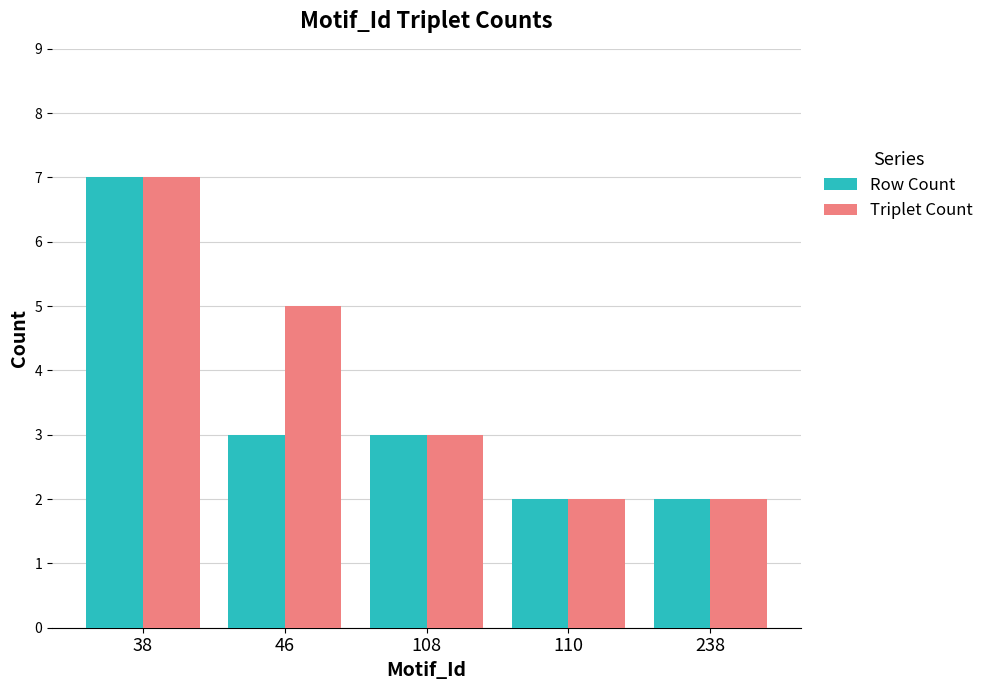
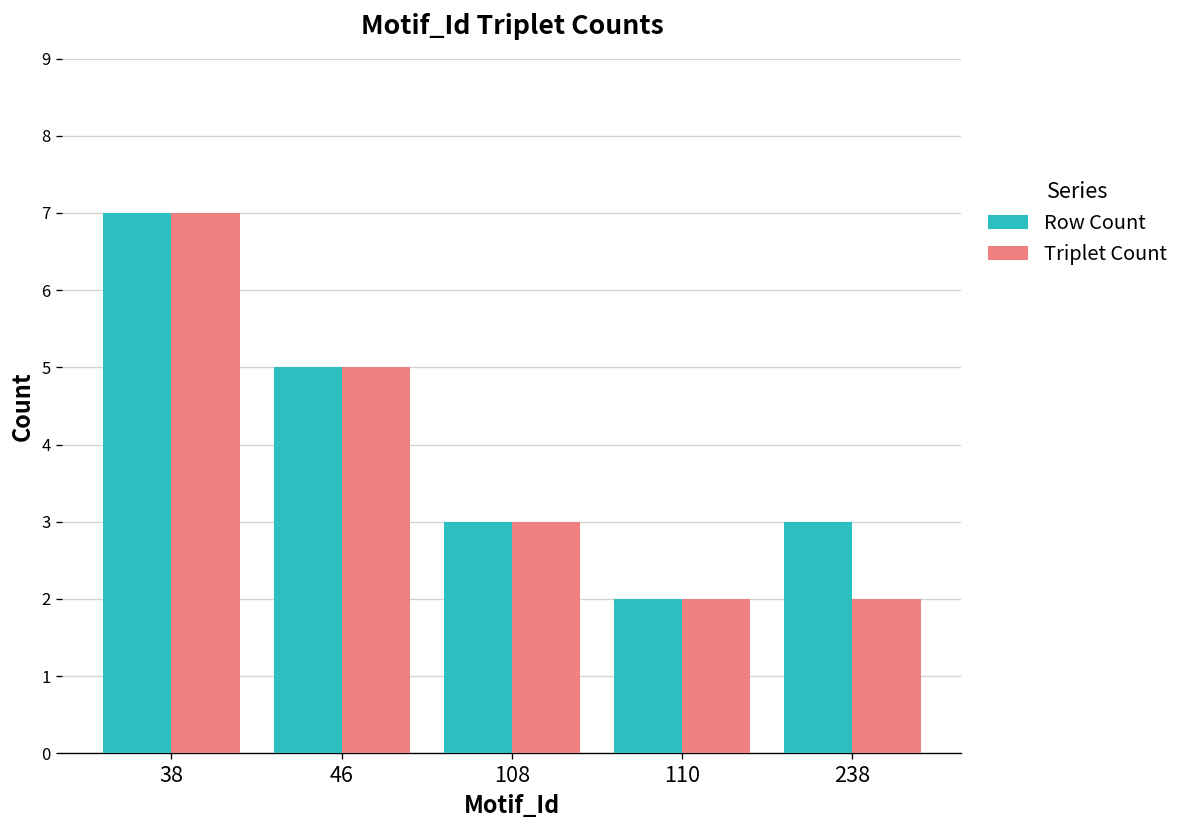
  {
    "Row Count": {
      "38": 7,
-     "46": 3,
+     "46": 5,
      "108": 3,
      "110": 2,
-     "238": 2
+     "238": 3
    },
    "Triplet Count": {
      "38": 7,
      "46": 5,
      "108": 3,
      "110": 2,
      "238": 2
    }
  }
